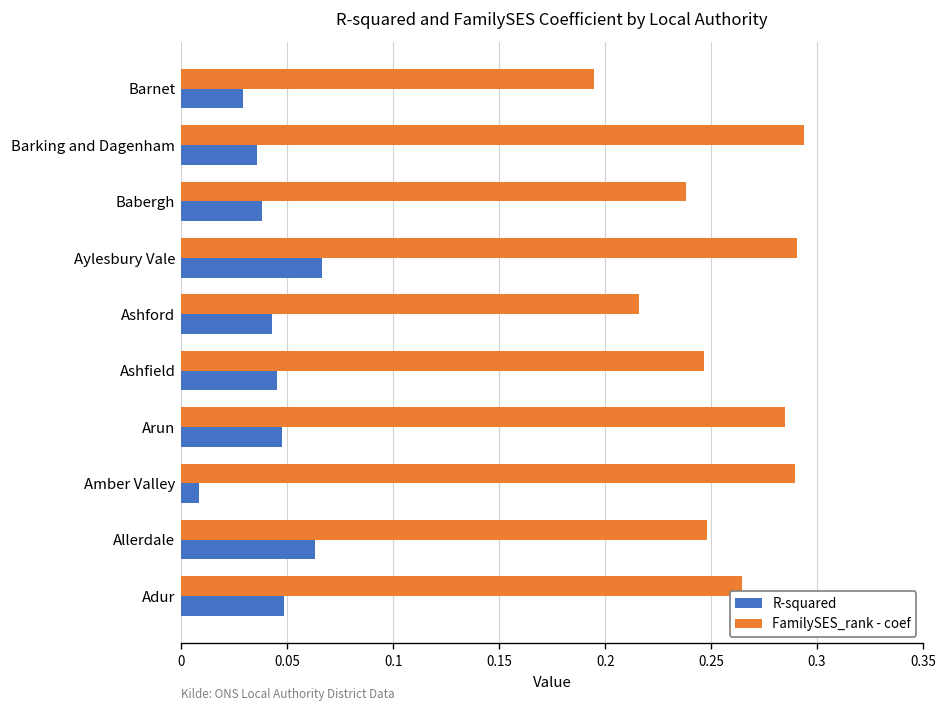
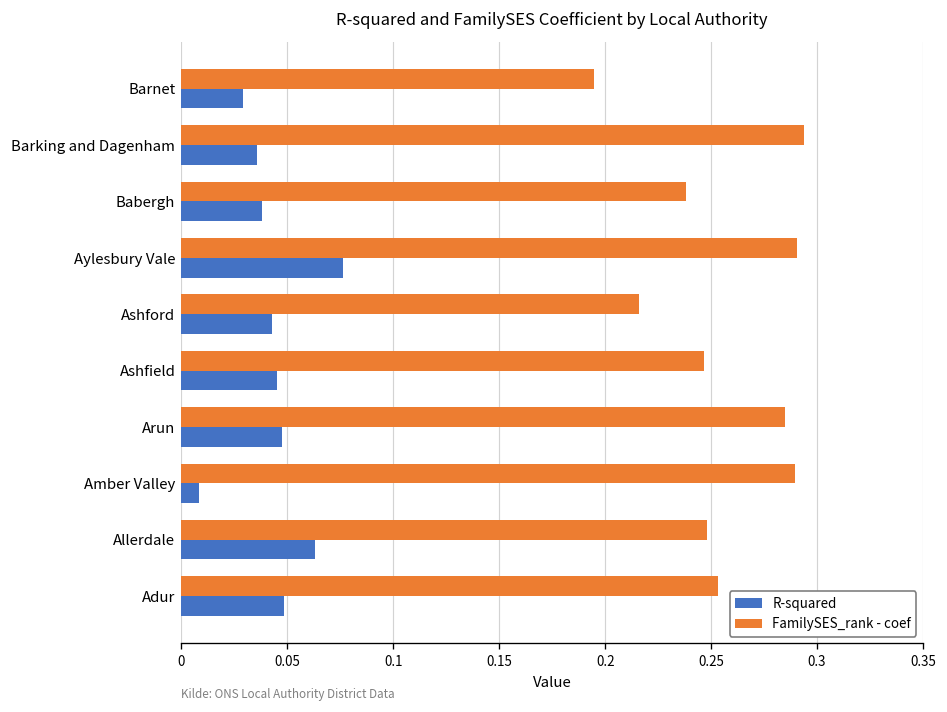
  {
    "R-squared": {
      "Barnet": 0.029,
      "Barking and Dagenham": 0.036,
      "Babergh": 0.038,
-     "Aylesbury Vale": 0.066,
+     "Aylesbury Vale": 0.076,
      "Ashford": 0.043,
      "Ashfield": 0.045,
      "Arun": 0.047,
      "Amber Valley": 0.008,
      "Allerdale": 0.063,
      "Adur": 0.048
    },
    "FamilySES_rank - coef": {
      "Barnet": 0.195,
      "Barking and Dagenham": 0.294,
      "Babergh": 0.238,
      "Aylesbury Vale": 0.291,
      "Ashford": 0.216,
      "Ashfield": 0.247,
      "Arun": 0.285,
      "Amber Valley": 0.290,
      "Allerdale": 0.248,
-     "Adur": 0.265
+     "Adur": 0.253
    }
  }
